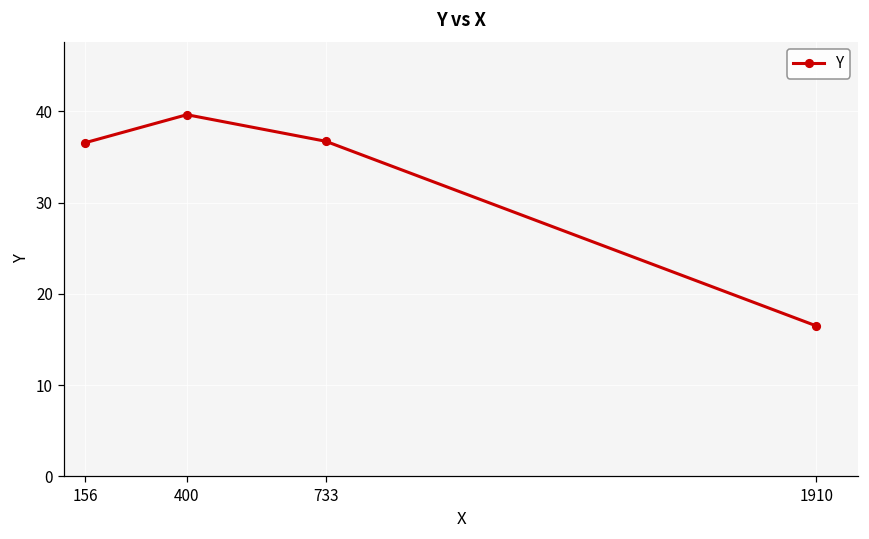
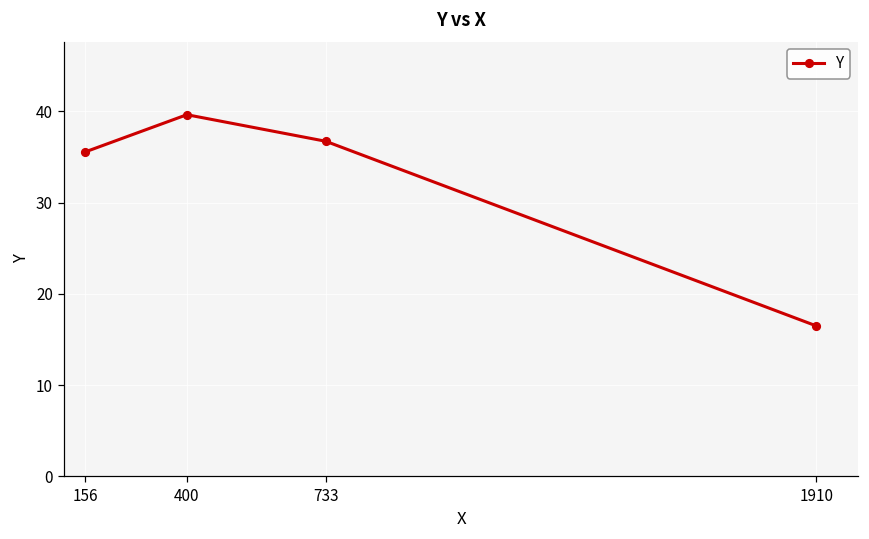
  {
-   "156": 37,
+   "156": 36,
    "400": 40,
    "733": 37,
    "1910": 16
  }
